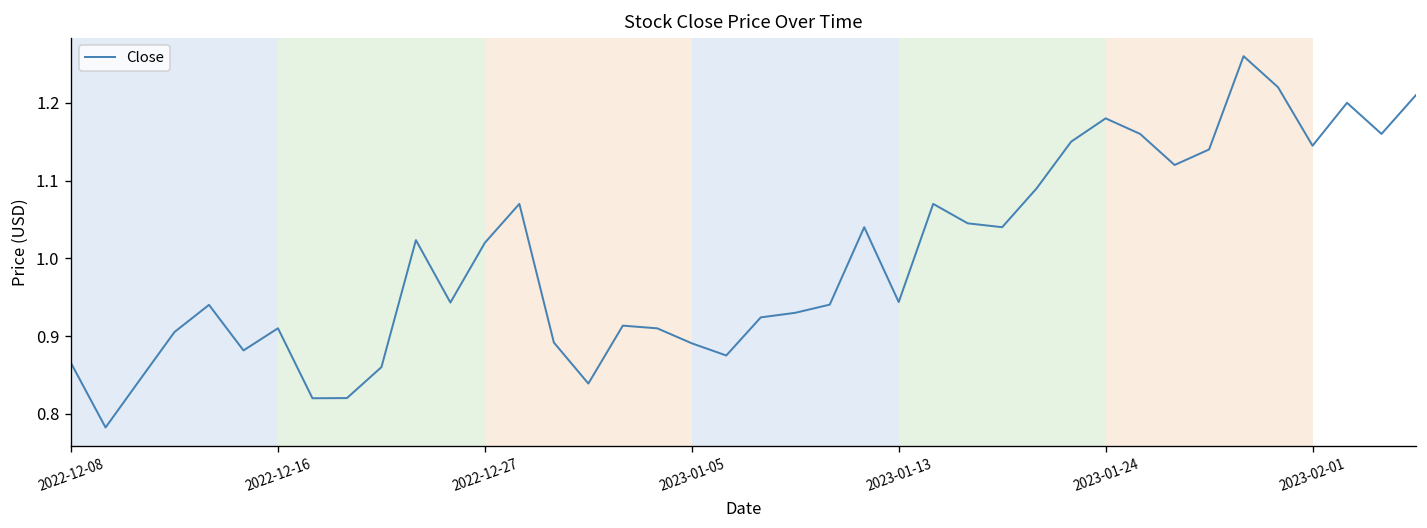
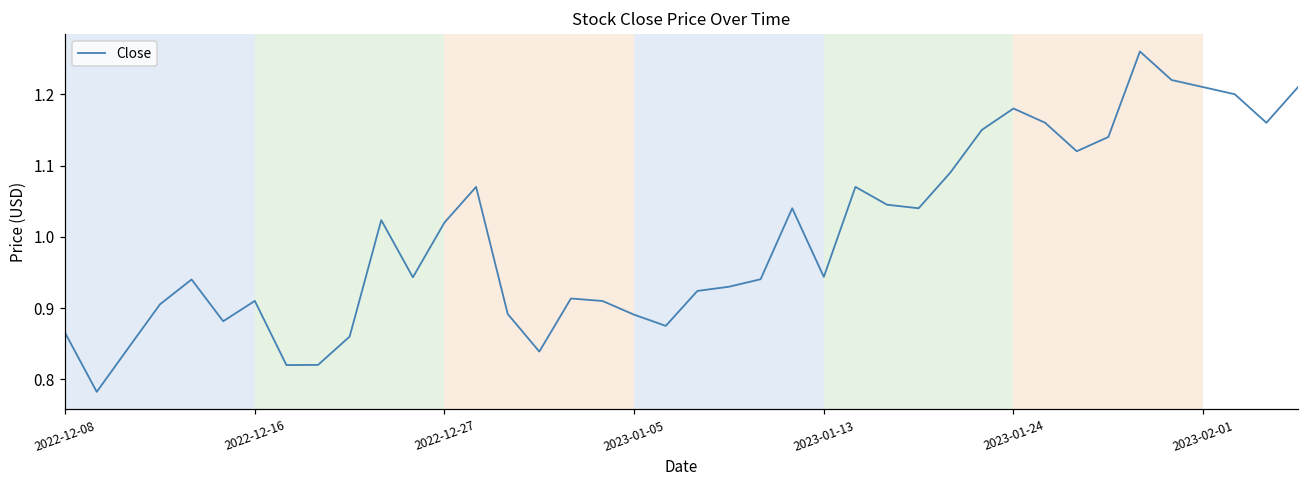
  {
    "2022-12-08": 0.87,
    "2022-12-16": 0.91,
    "2022-12-27": 1.02,
    "2023-01-05": 0.89,
    "2023-01-13": 0.94,
    "2023-01-24": 1.18,
-   "2023-02-01": 1.14
+   "2023-02-01": 1.21
  }
